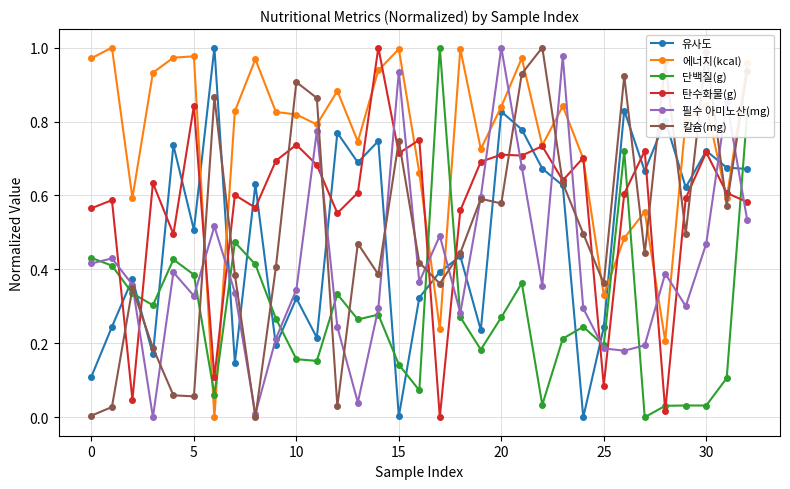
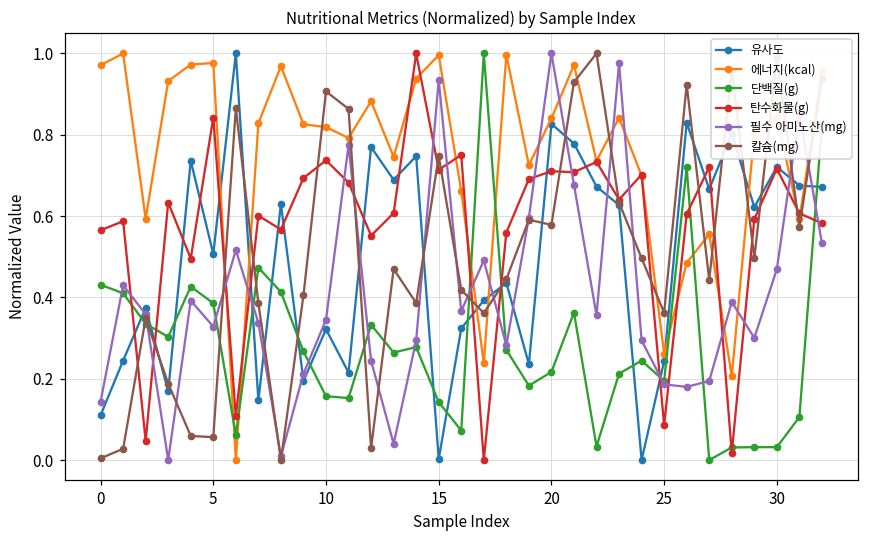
  {
    "유사도": {
      "0": 0.11,
      "5": 0.51,
      "10": 0.32,
      "15": 0.00,
      "20": 0.83,
      "25": 0.24
    },
    "에너지(kcal)": {
      "0": 0.97,
      "5": 0.98,
      "10": 0.82,
      "15": 1.00,
      "20": 0.84,
-     "25": 0.33
+     "25": 0.26
    },
    "단백질(g)": {
      "0": 0.43,
      "5": 0.39,
      "10": 0.16,
      "15": 0.14,
-     "20": 0.27,
+     "20": 0.22,
      "25": 0.19,
      "30": 0.03
    },
    "탄수화물(g)": {
      "0": 0.57,
      "5": 0.84,
      "10": 0.74,
      "15": 0.71,
      "20": 0.71,
      "25": 0.09
    },
    "필수 아미노산(mg)": {
-     "0": 0.42,
+     "0": 0.14,
      "5": 0.33,
      "10": 0.35,
      "15": 0.93,
      "20": 1.00,
      "25": 0.19,
      "30": 0.47
    },
    "칼슘(mg)": {
      "0": 0.00,
      "5": 0.06,
      "10": 0.91,
      "15": 0.75,
      "20": 0.58,
      "25": 0.36
    }
  }
